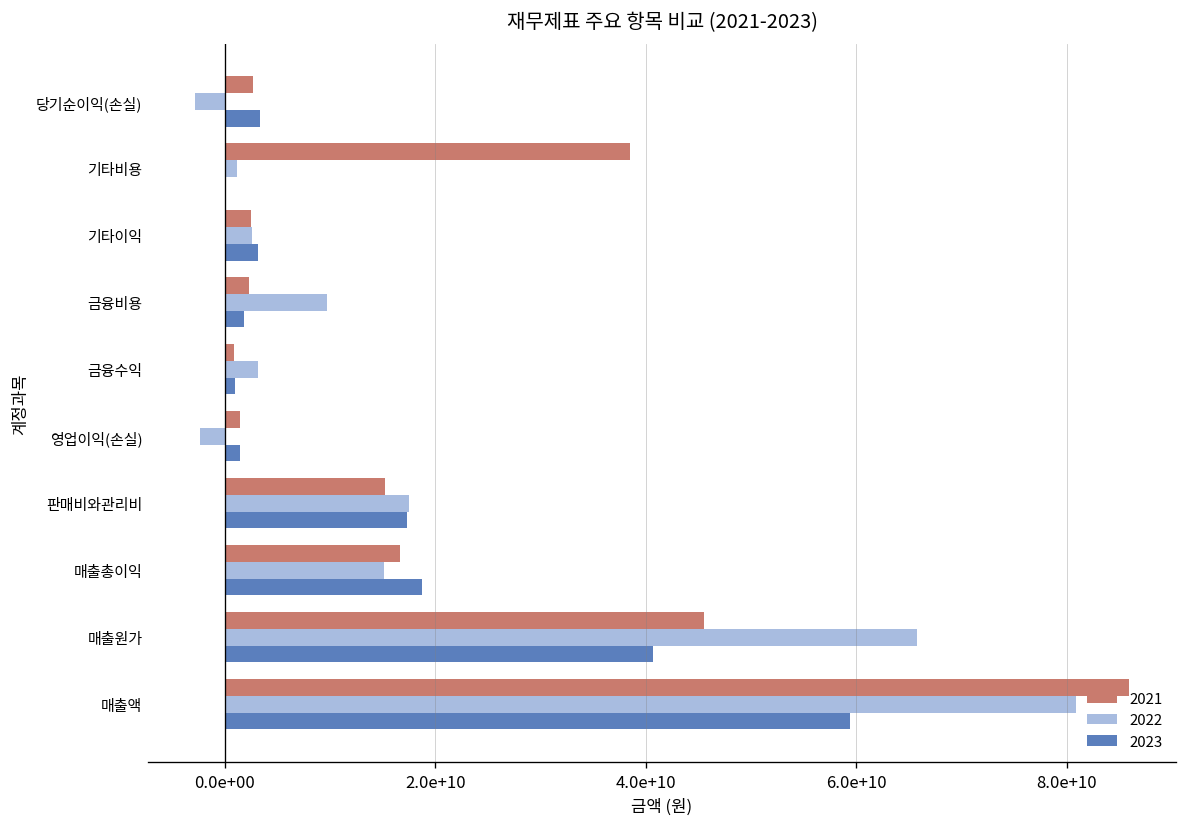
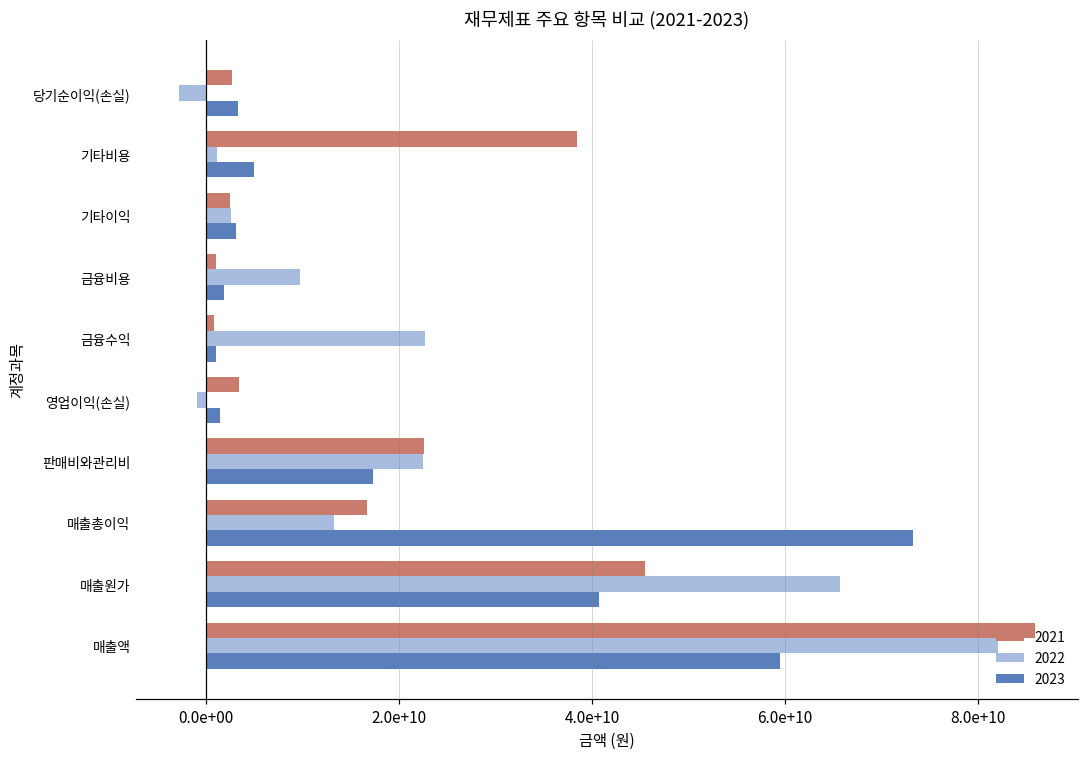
  {
    "2021": {
      "당기순이익(손실)": 3000000000,
      "기타비용": 38000000000,
      "기타이익": 2000000000,
-     "금융비용": 2000000000,
+     "금융비용": 1000000000,
      "금융수익": 1000000000,
-     "영업이익(손실)": 1000000000,
-     "판매비와관리비": 15000000000,
+     "영업이익(손실)": 3000000000,
+     "판매비와관리비": 23000000000,
      "매출총이익": 17000000000,
      "매출원가": 45000000000,
      "매출액": 86000000000
    },
    "2022": {
      "당기순이익(손실)": -3000000000,
      "기타비용": 1000000000,
      "기타이익": 3000000000,
      "금융비용": 10000000000,
-     "금융수익": 3000000000,
-     "영업이익(손실)": -2000000000,
-     "판매비와관리비": 17000000000,
-     "매출총이익": 15000000000,
+     "금융수익": 23000000000,
+     "영업이익(손실)": -1000000000,
+     "판매비와관리비": 23000000000,
+     "매출총이익": 13000000000,
      "매출원가": 66000000000,
-     "매출액": 81000000000
+     "매출액": 82000000000
    },
    "2023": {
      "당기순이익(손실)": 3000000000,
-     "기타비용": 0,
+     "기타비용": 5000000000,
      "기타이익": 3000000000,
      "금융비용": 2000000000,
      "금융수익": 1000000000,
      "영업이익(손실)": 1000000000,
      "판매비와관리비": 17000000000,
-     "매출총이익": 19000000000,
+     "매출총이익": 73000000000,
      "매출원가": 41000000000,
      "매출액": 59000000000
    }
  }
